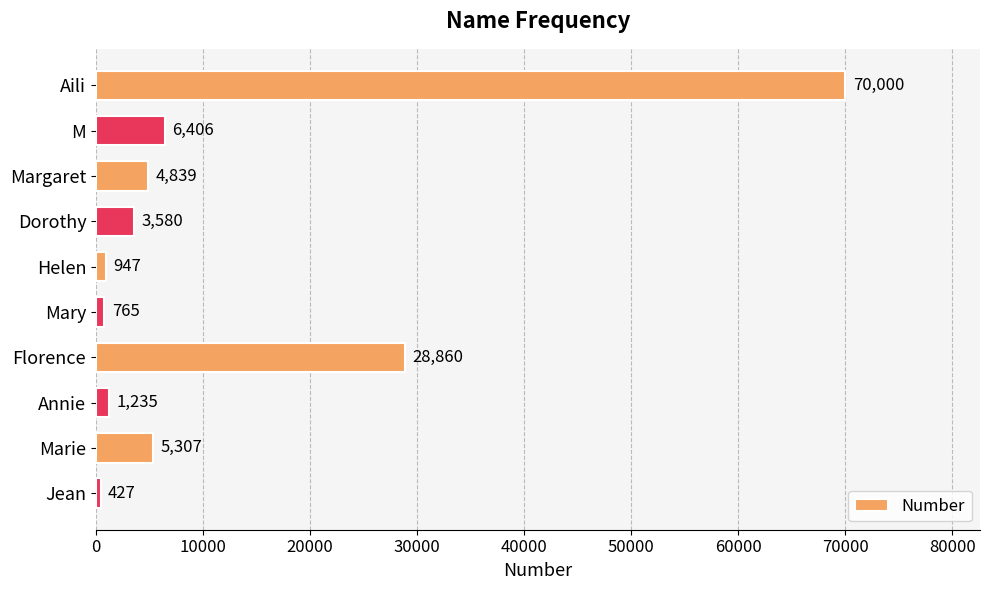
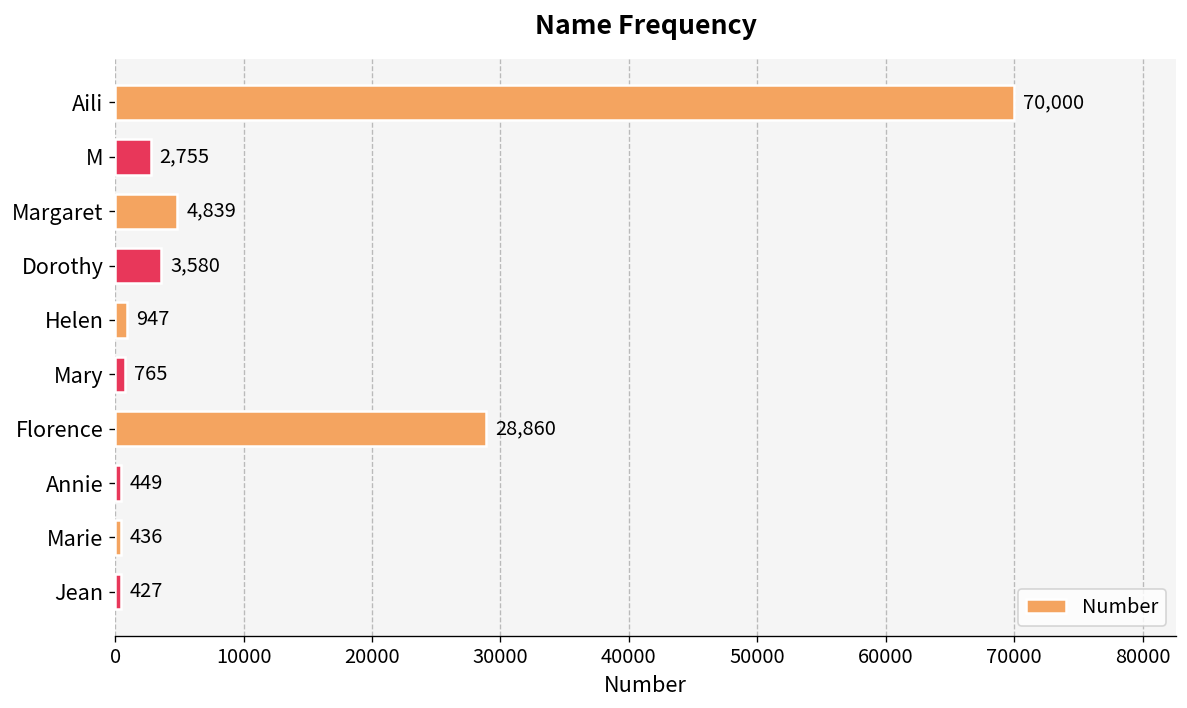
  {
    "Aili": "70,000",
-   "M": "6,406",
+   "M": "2,755",
    "Margaret": "4,839",
    "Dorothy": "3,580",
    "Helen": "947",
    "Mary": "765",
    "Florence": "28,860",
-   "Annie": "1,235",
-   "Marie": "5,307",
+   "Annie": "449",
+   "Marie": "436",
    "Jean": "427"
  }
